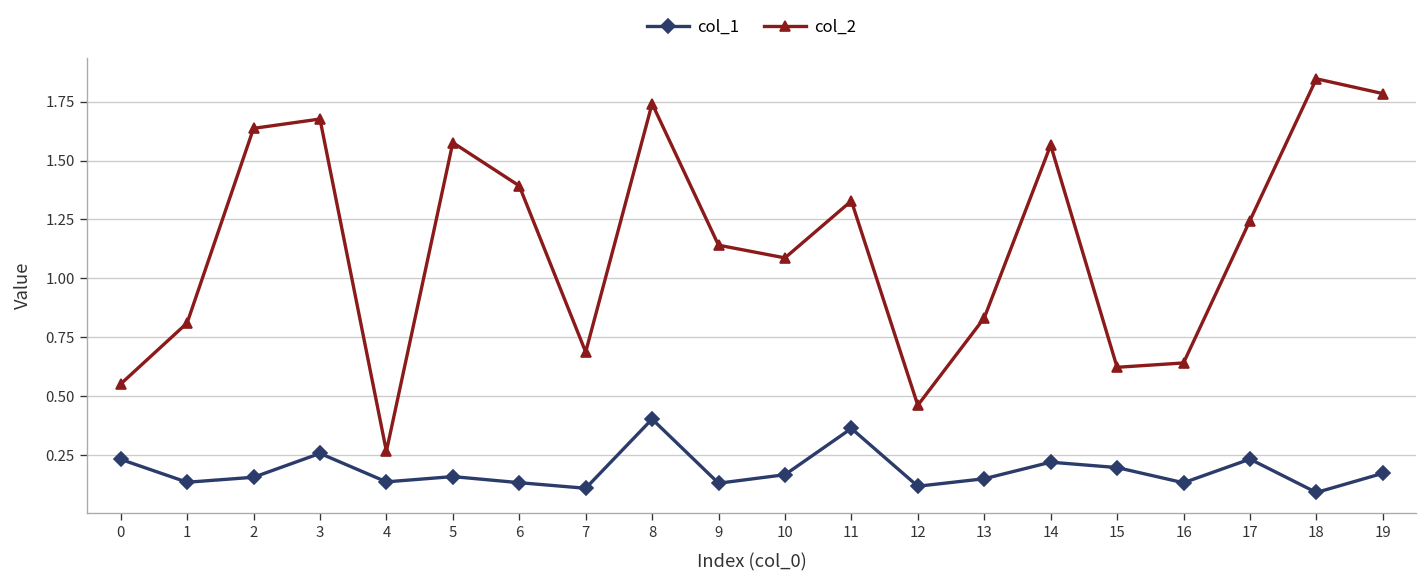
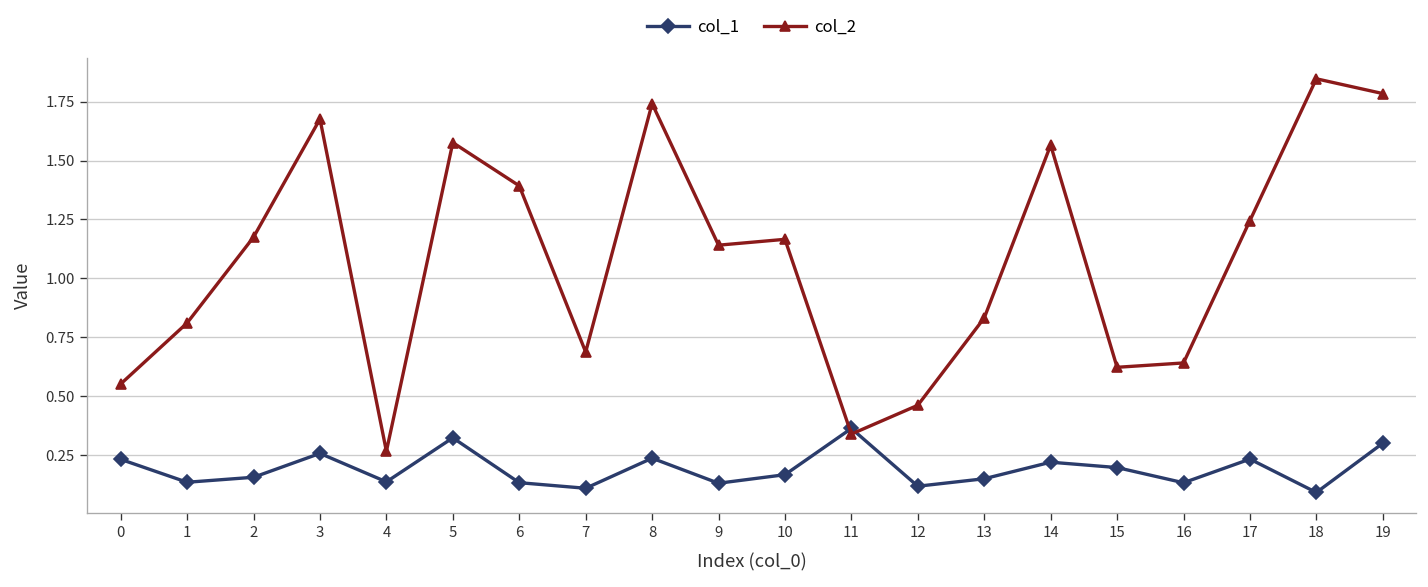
  {
    "col_1": {
      "0": 0.23,
      "1": 0.13,
      "2": 0.15,
      "3": 0.26,
      "4": 0.14,
-     "5": 0.16,
+     "5": 0.32,
      "6": 0.13,
      "7": 0.11,
-     "8": 0.40,
+     "8": 0.24,
      "9": 0.13,
      "10": 0.17,
      "11": 0.36,
      "12": 0.12,
      "13": 0.15,
      "14": 0.22,
      "15": 0.20,
      "16": 0.13,
      "17": 0.23,
      "18": 0.09,
-     "19": 0.17
+     "19": 0.30
    },
    "col_2": {
      "0": 0.55,
      "1": 0.81,
-     "2": 1.64,
+     "2": 1.17,
      "3": 1.68,
      "4": 0.27,
      "5": 1.58,
      "6": 1.39,
      "7": 0.69,
      "8": 1.74,
      "9": 1.14,
-     "10": 1.09,
-     "11": 1.33,
+     "10": 1.17,
+     "11": 0.34,
      "12": 0.46,
      "13": 0.83,
      "14": 1.57,
      "15": 0.62,
      "16": 0.64,
      "17": 1.24,
      "18": 1.85,
      "19": 1.78
    }
  }
